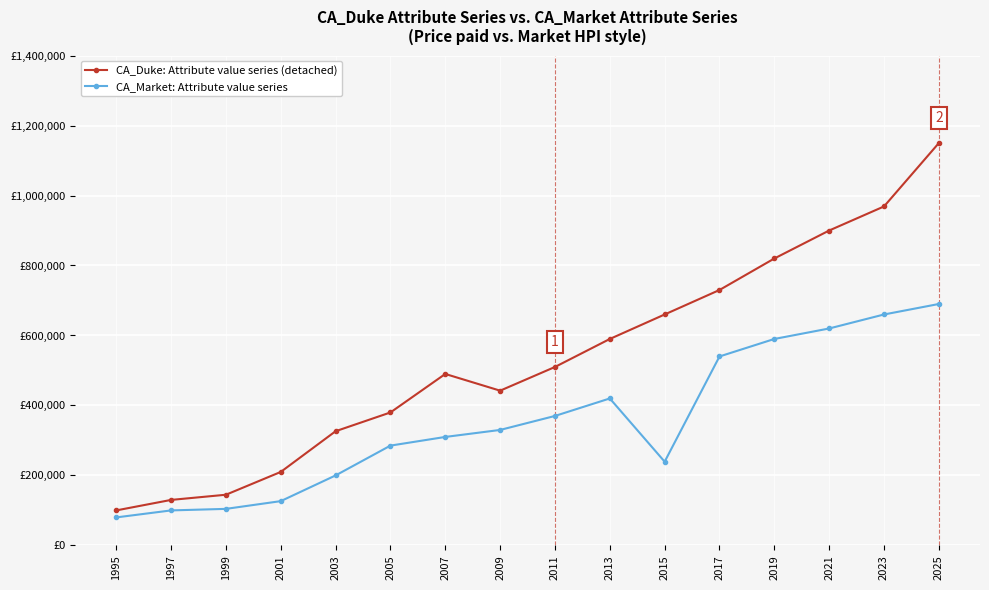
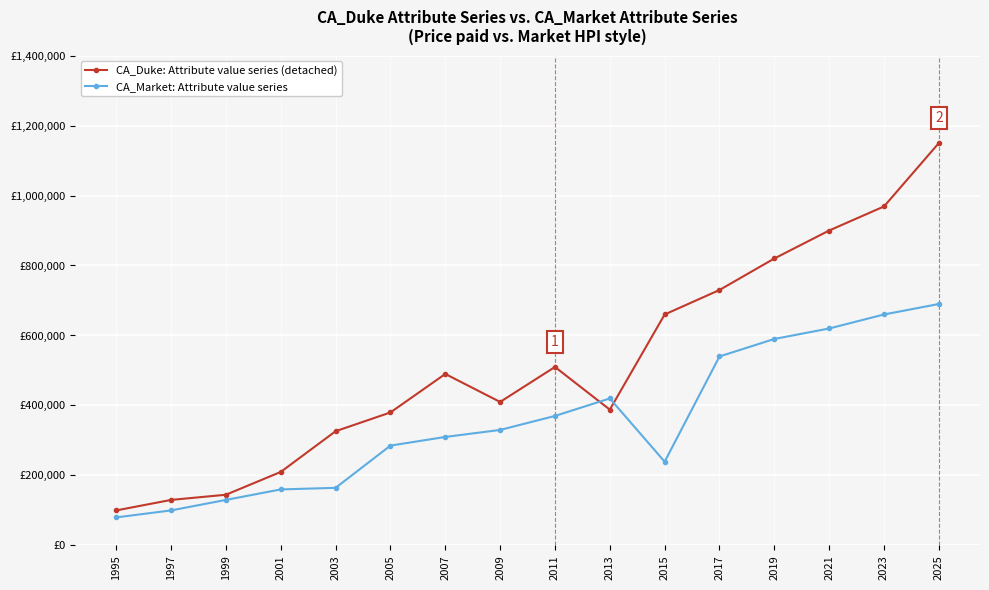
  {
    "CA_Duke: Attribute value series (detached)": {
      "1995": "£100,000",
      "1997": "£130,000",
      "1999": "£140,000",
      "2001": "£210,000",
      "2003": "£330,000",
      "2005": "£380,000",
      "2007": "£490,000",
-     "2009": "£440,000",
-     "2013": "£590,000",
+     "2009": "£410,000",
+     "2013": "£390,000",
      "2015": "£660,000",
      "2017": "£730,000",
      "2019": "£820,000",
      "2021": "£900,000",
      "2023": "£970,000"
    },
    "CA_Market: Attribute value series": {
      "1995": "£80,000",
      "1997": "£100,000",
-     "1999": "£100,000",
-     "2001": "£130,000",
-     "2003": "£200,000",
+     "1999": "£130,000",
+     "2001": "£160,000",
+     "2003": "£160,000",
      "2005": "£290,000",
      "2007": "£310,000",
      "2009": "£330,000",
      "2011": "£370,000",
      "2013": "£420,000",
      "2015": "£240,000",
      "2017": "£540,000",
      "2019": "£590,000",
      "2021": "£620,000",
      "2023": "£660,000",
      "2025": "£690,000"
    }
  }
